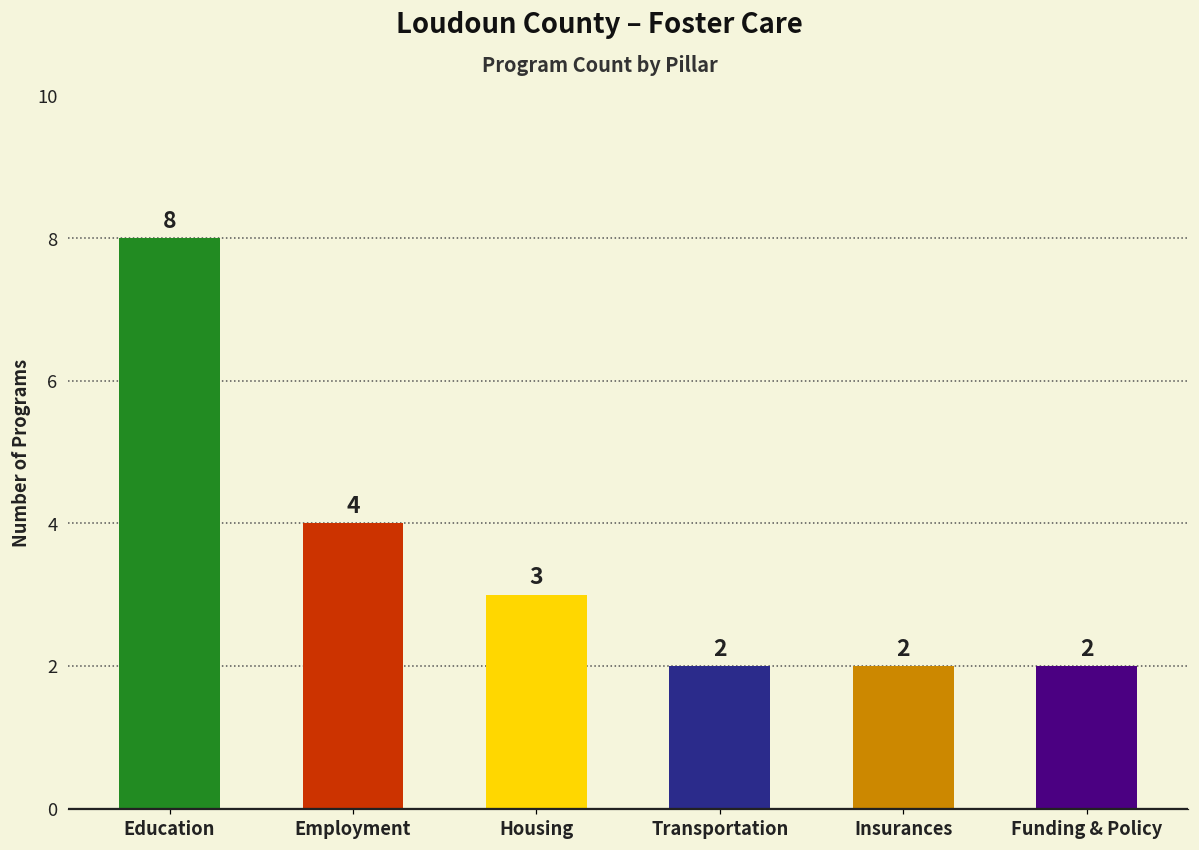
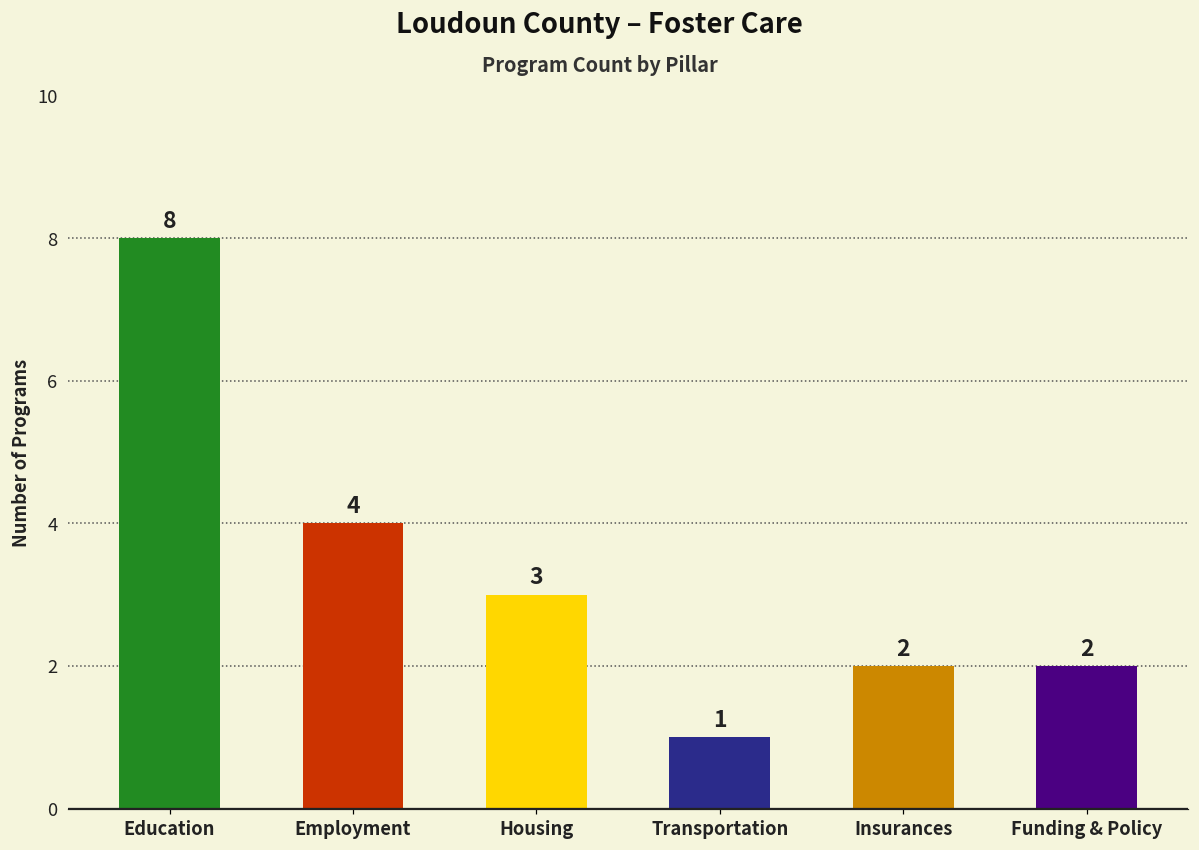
  {
    "Education": 8,
    "Employment": 4,
    "Housing": 3,
-   "Transportation": 2,
+   "Transportation": 1,
    "Insurances": 2,
    "Funding & Policy": 2
  }
